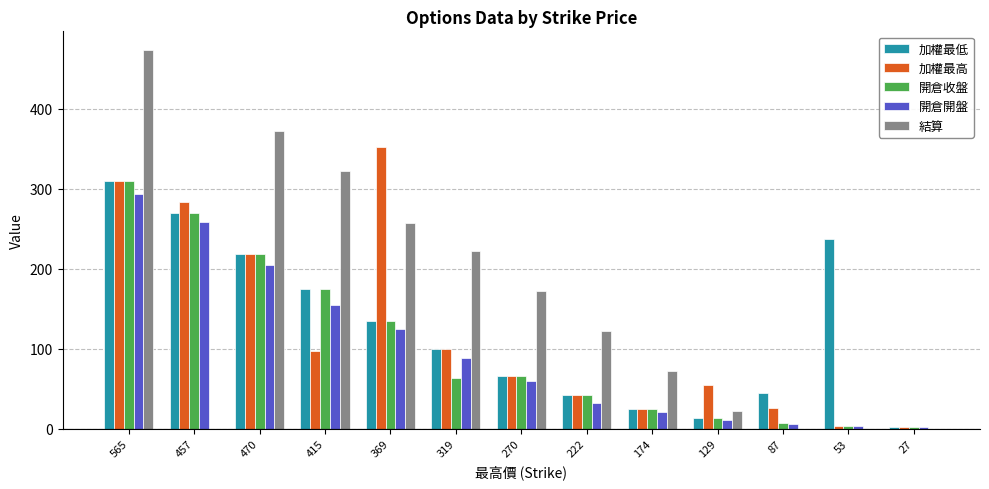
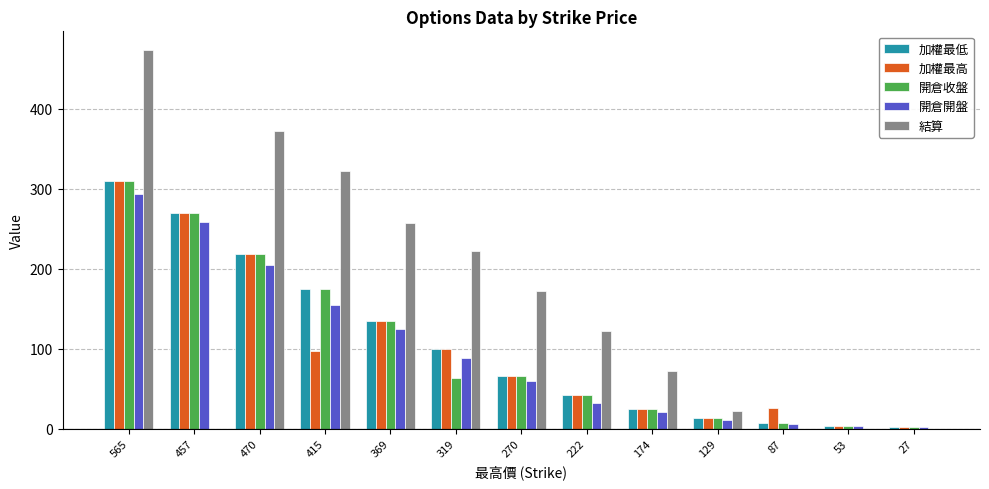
  {
    "加權最低": {
      "565": 310,
      "457": 270,
      "470": 220,
      "415": 180,
      "369": 130,
      "319": 100,
      "270": 70,
      "222": 40,
      "174": 30,
      "129": 10,
-     "87": 50,
-     "53": 240
+     "87": 10,
+     "53": 0
    },
    "加權最高": {
      "565": 310,
-     "457": 280,
+     "457": 270,
      "470": 220,
      "415": 100,
-     "369": 350,
+     "369": 130,
      "319": 100,
      "270": 70,
      "222": 40,
      "174": 30,
-     "129": 50,
+     "129": 10,
      "87": 30,
      "53": 0
    },
    "開倉收盤": {
      "565": 310,
      "457": 270,
      "470": 220,
      "415": 180,
      "369": 130,
      "319": 60,
      "270": 70,
      "222": 40,
      "174": 30,
      "129": 10,
      "87": 10,
      "53": 0
    },
    "開倉開盤": {
      "565": 290,
      "457": 260,
      "470": 200,
      "415": 150,
      "369": 130,
      "319": 90,
      "270": 60,
      "222": 30,
      "174": 20,
      "129": 10,
      "87": 10,
      "53": 0
    },
    "結算": {
      "565": 470,
      "457": 0,
      "470": 370,
      "415": 320,
      "369": 260,
      "319": 220,
      "270": 170,
      "222": 120,
      "174": 70,
      "129": 20
    }
  }
